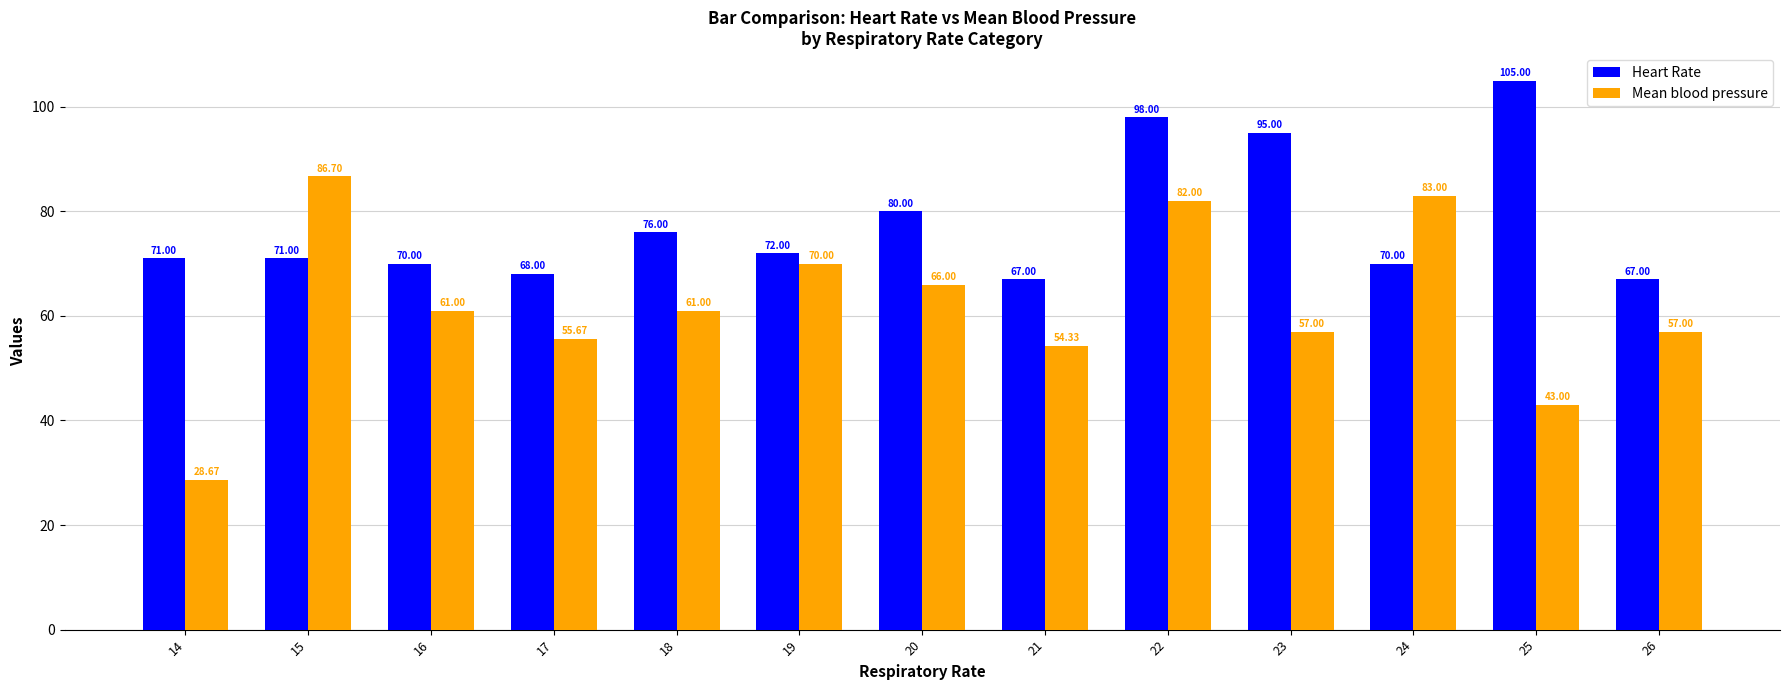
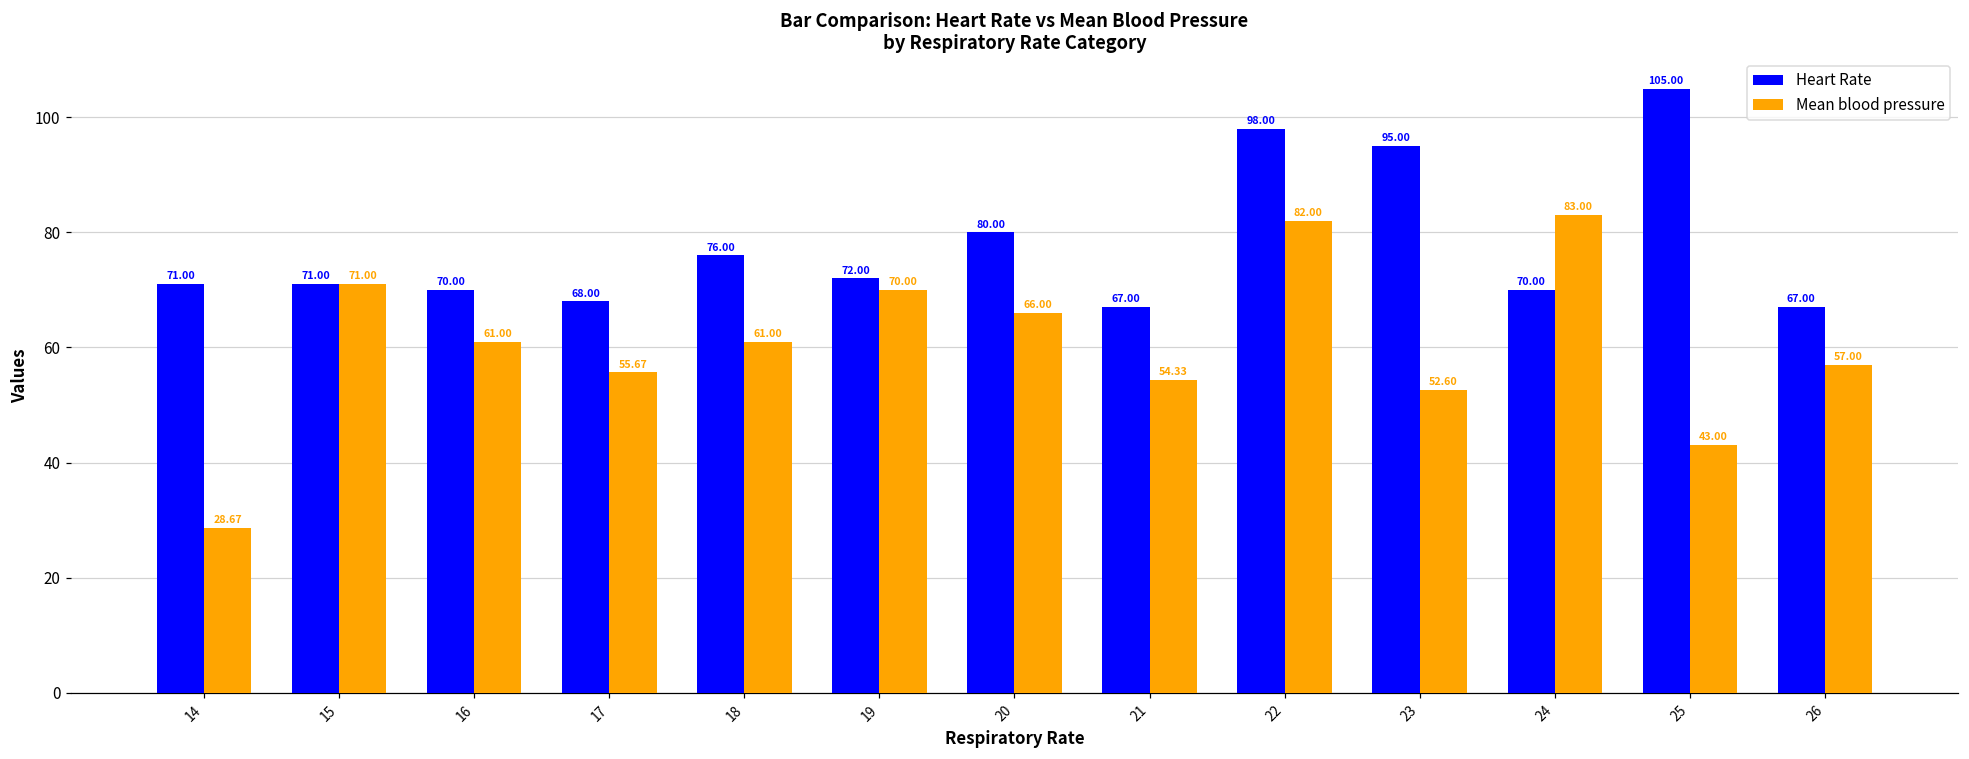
  {
    "Heart Rate": {
      "14": 71.00,
      "15": 71.00,
      "16": 70.00,
      "17": 68.00,
      "18": 76.00,
      "19": 72.00,
      "20": 80.00,
      "21": 67.00,
      "22": 98.00,
      "23": 95.00,
      "24": 70.00,
      "25": 105.00,
      "26": 67.00
    },
    "Mean blood pressure": {
      "14": 28.67,
-     "15": 86.70,
+     "15": 71.00,
      "16": 61.00,
      "17": 55.67,
      "18": 61.00,
      "19": 70.00,
      "20": 66.00,
      "21": 54.33,
      "22": 82.00,
-     "23": 57.00,
+     "23": 52.60,
      "24": 83.00,
      "25": 43.00,
      "26": 57.00
    }
  }
